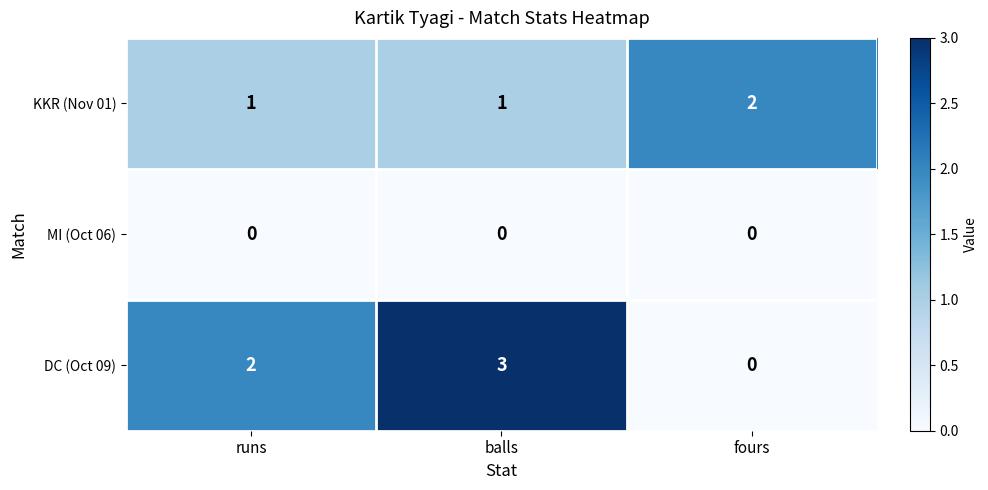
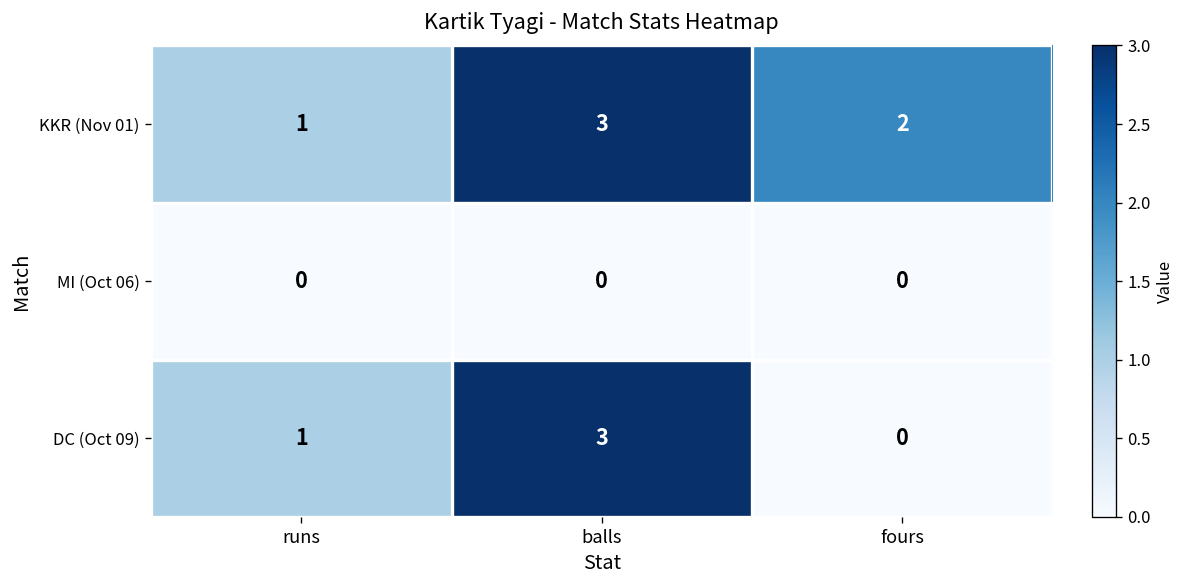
  {
    "KKR (Nov 01)": {
      "runs": 1,
-     "balls": 1,
+     "balls": 3,
      "fours": 2
    },
    "MI (Oct 06)": {
      "runs": 0,
      "balls": 0,
      "fours": 0
    },
    "DC (Oct 09)": {
-     "runs": 2,
+     "runs": 1,
      "balls": 3,
      "fours": 0
    }
  }
